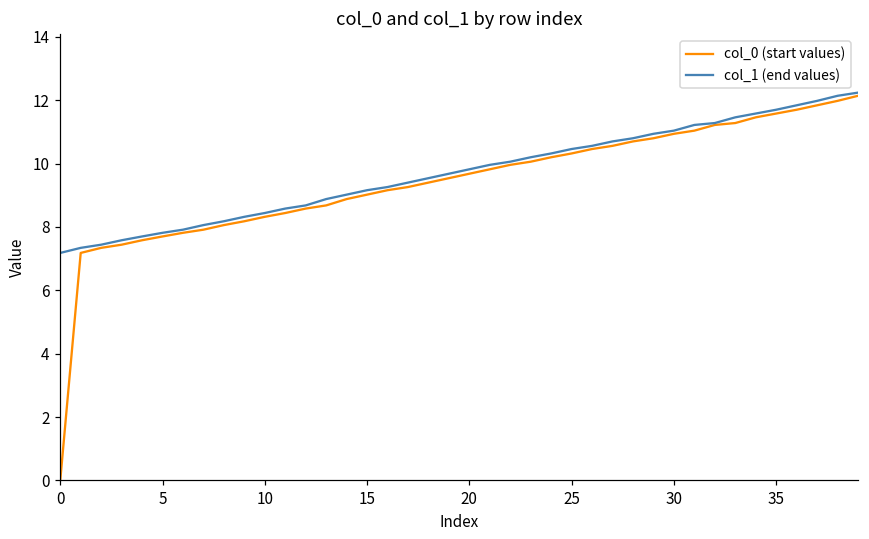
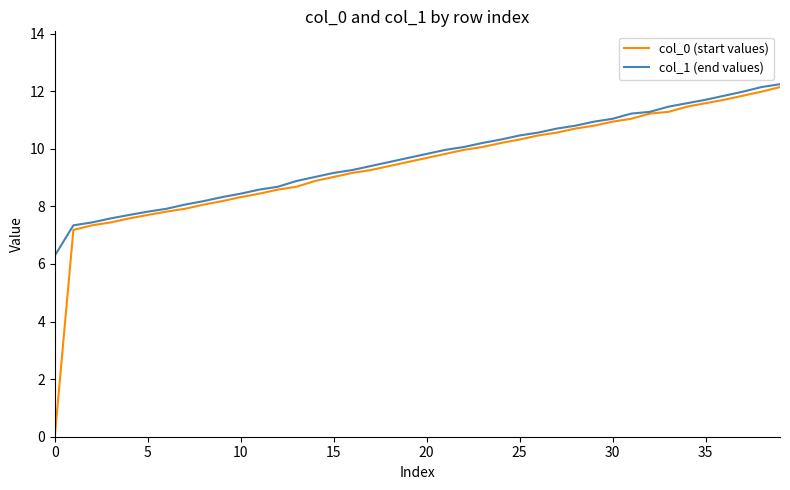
  {
    "col_0 (start values)": {
      "0": 0.0,
      "5": 7.7,
      "10": 8.3,
      "15": 9.0,
      "20": 9.7,
      "25": 10.3,
      "30": 10.9,
      "35": 11.6
    },
    "col_1 (end values)": {
-     "0": 7.2,
+     "0": 6.3,
      "5": 7.8,
      "10": 8.4,
      "15": 9.2,
      "20": 9.8,
      "25": 10.5,
      "30": 11.0,
      "35": 11.7
    }
  }
